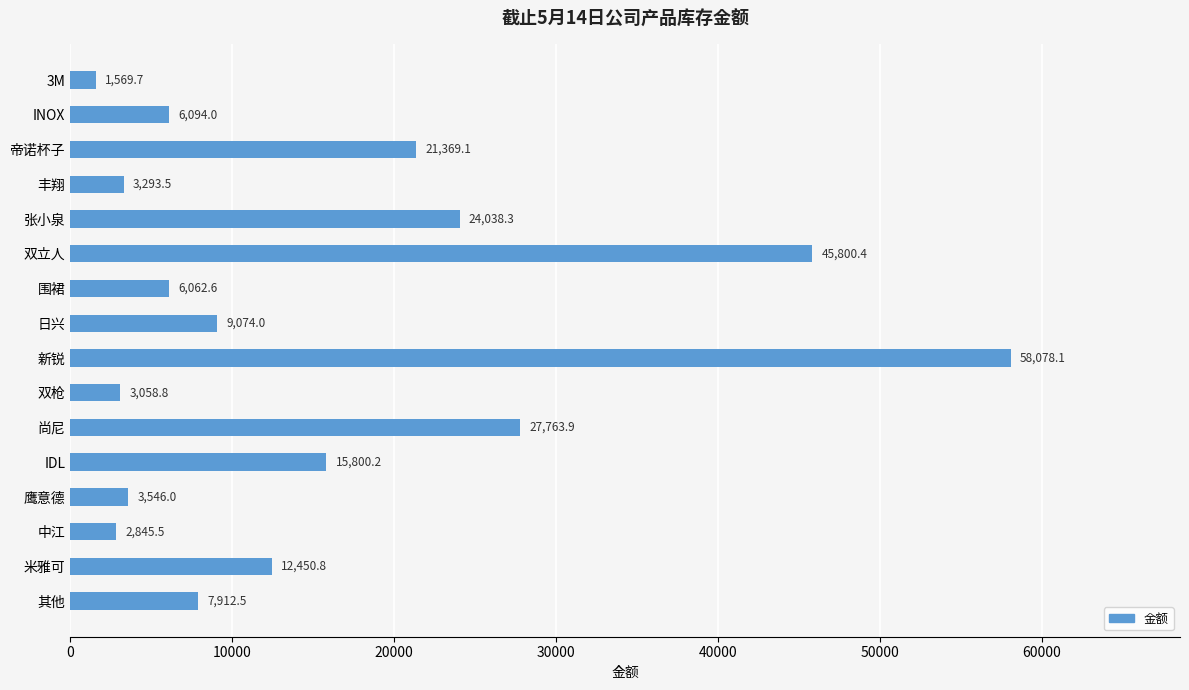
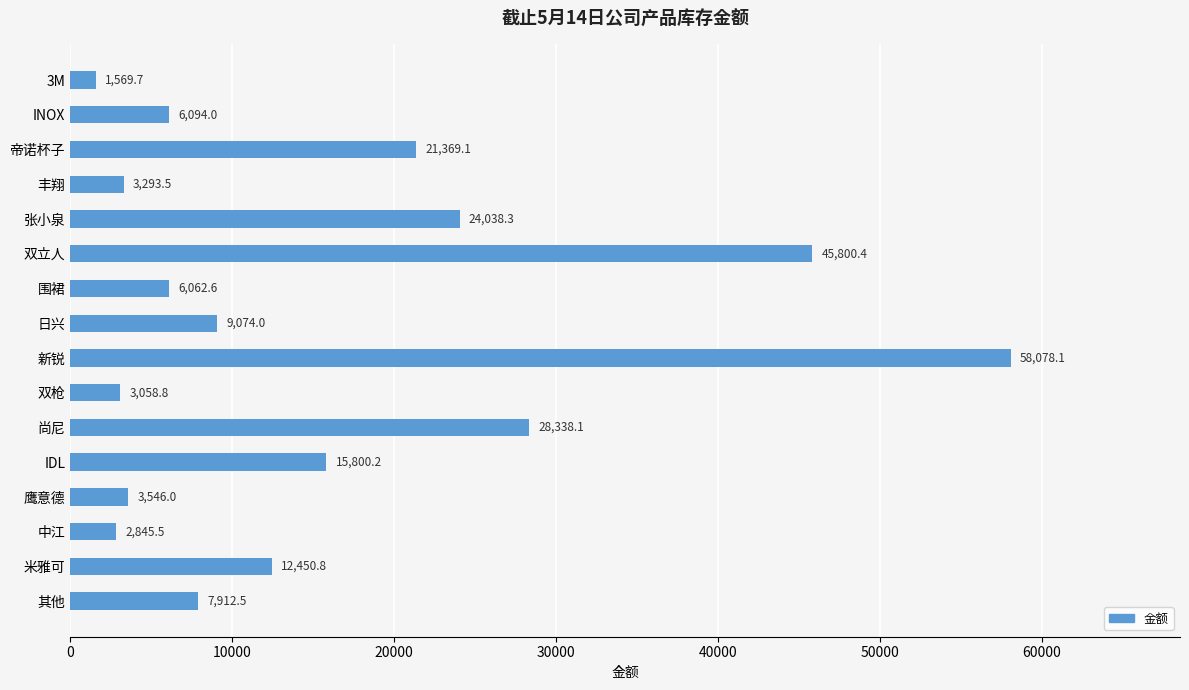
  {
    "3M": "1,569.7",
    "INOX": "6,094.0",
    "帝诺杯子": "21,369.1",
    "丰翔": "3,293.5",
    "张小泉": "24,038.3",
    "双立人": "45,800.4",
    "围裙": "6,062.6",
    "日兴": "9,074.0",
    "新锐": "58,078.1",
    "双枪": "3,058.8",
-   "尚尼": "27,763.9",
+   "尚尼": "28,338.1",
    "IDL": "15,800.2",
    "鹰意德": "3,546.0",
    "中江": "2,845.5",
    "米雅可": "12,450.8",
    "其他": "7,912.5"
  }
